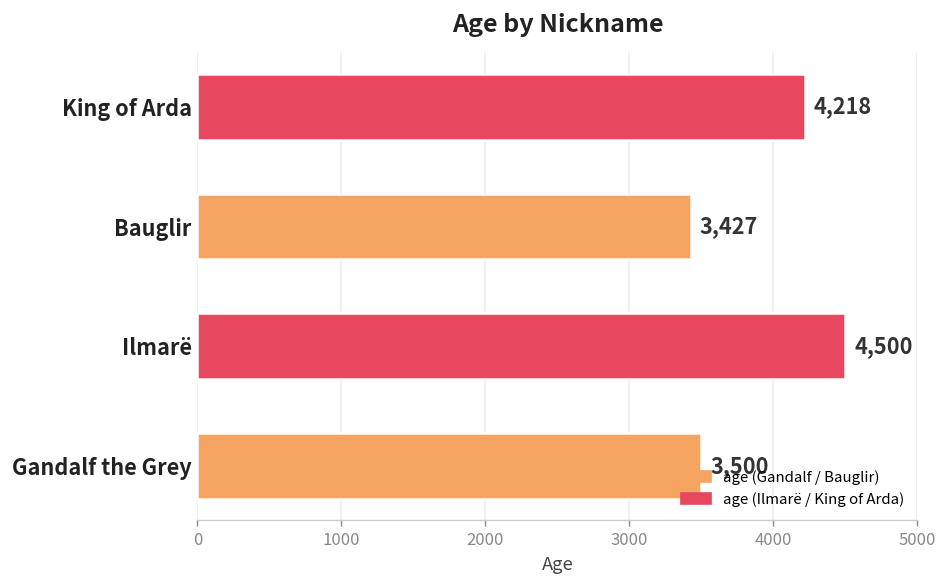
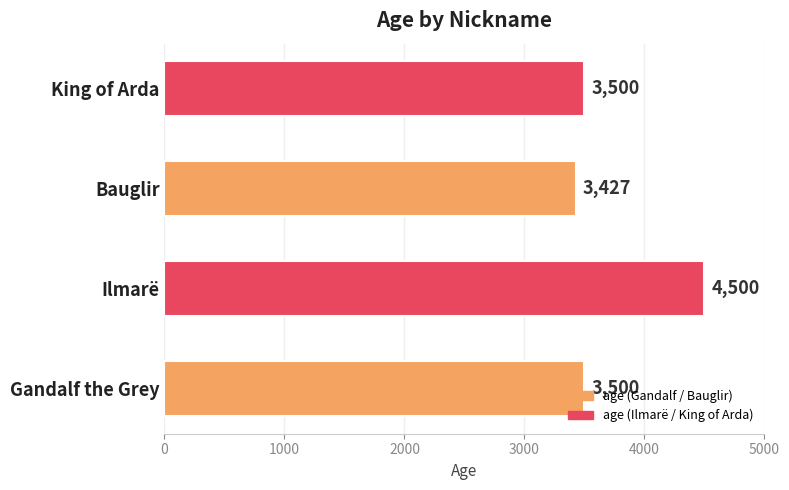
  {
-   "King of Arda": "4,218",
+   "King of Arda": "3,500",
    "Bauglir": "3,427",
    "Ilmarë": "4,500",
    "Gandalf the Grey": "3,500"
  }
